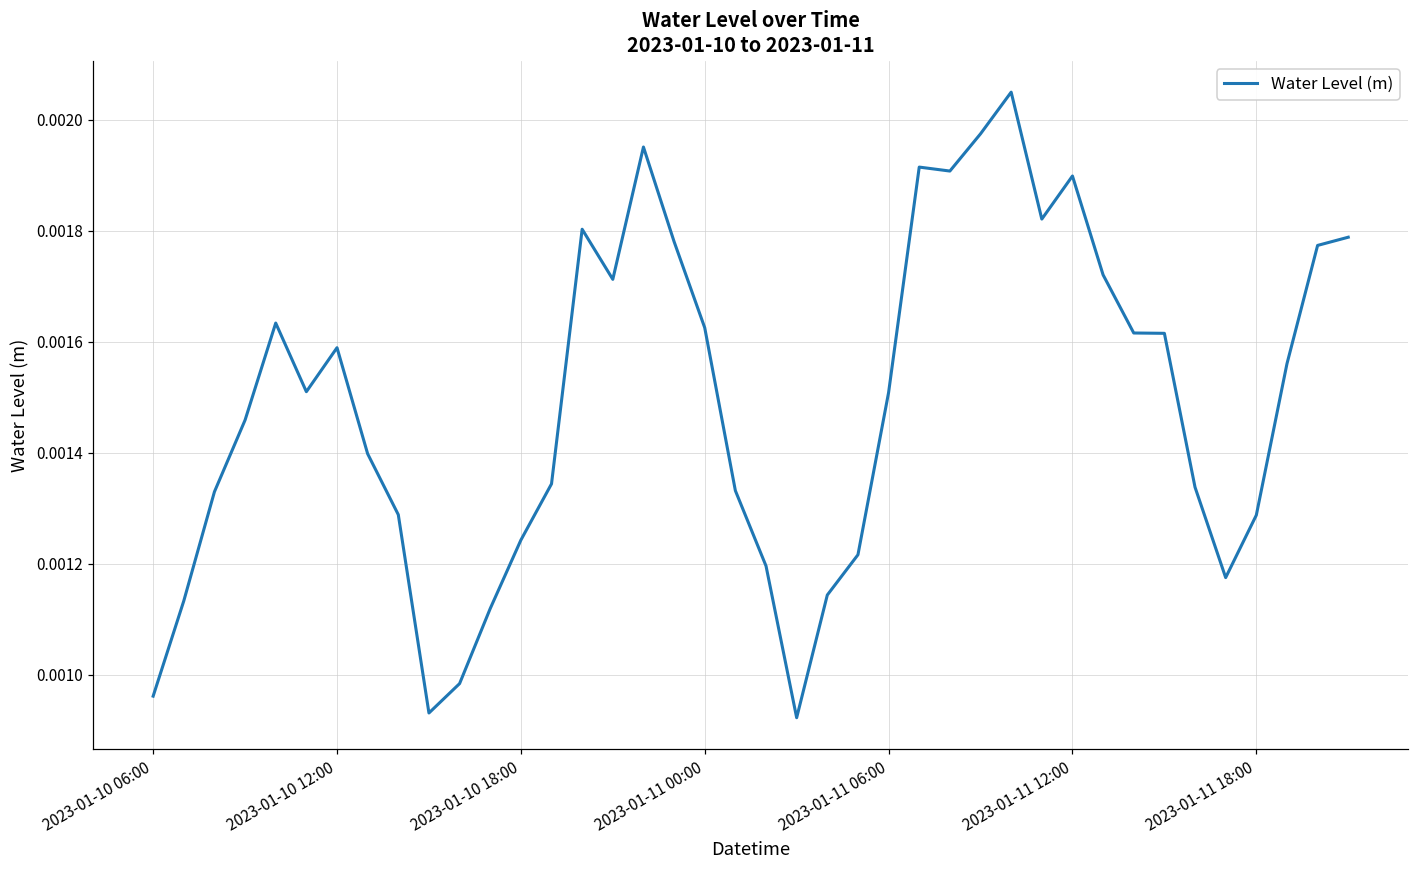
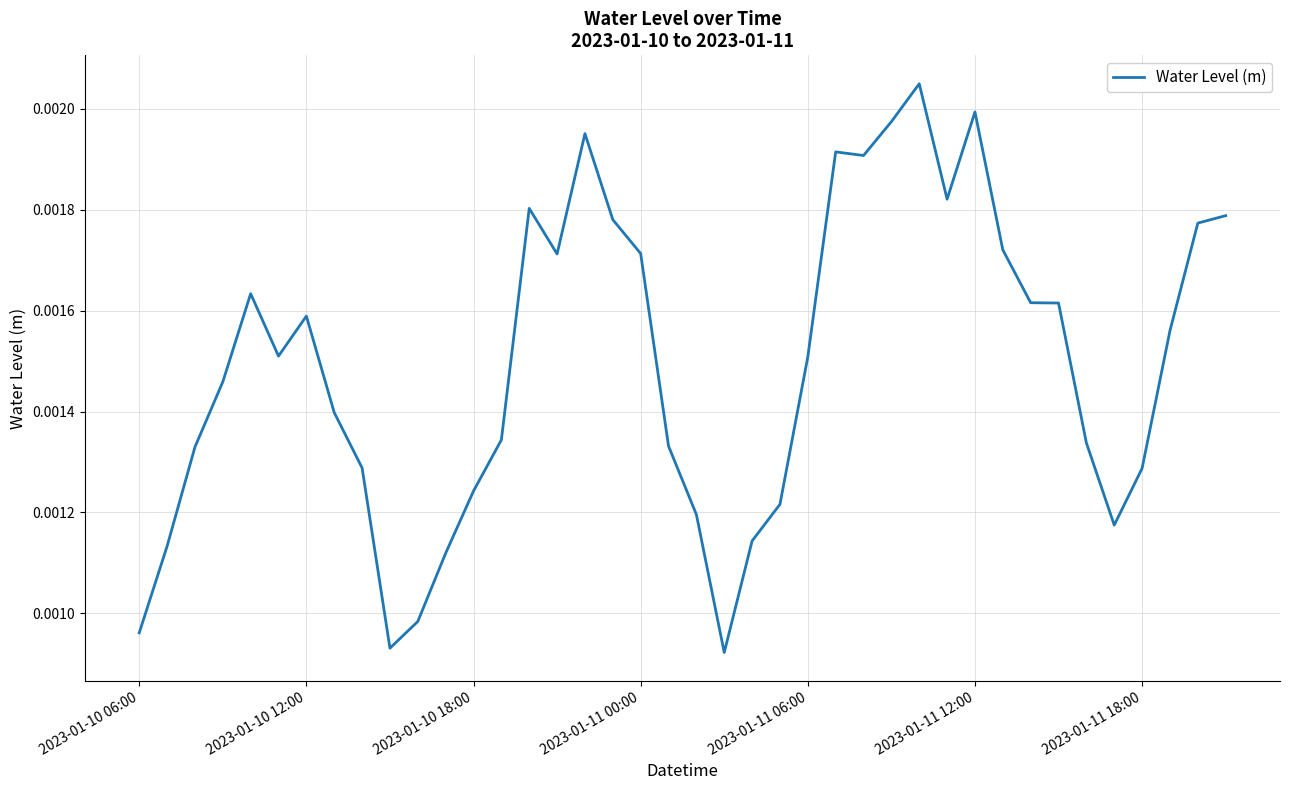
  {
    "2023-01-10 06:00": 0.00096,
    "2023-01-10 12:00": 0.00159,
    "2023-01-10 18:00": 0.00124,
-   "2023-01-11 00:00": 0.00163,
+   "2023-01-11 00:00": 0.00171,
    "2023-01-11 06:00": 0.00151,
-   "2023-01-11 12:00": 0.00190,
+   "2023-01-11 12:00": 0.00199,
    "2023-01-11 18:00": 0.00129
  }
